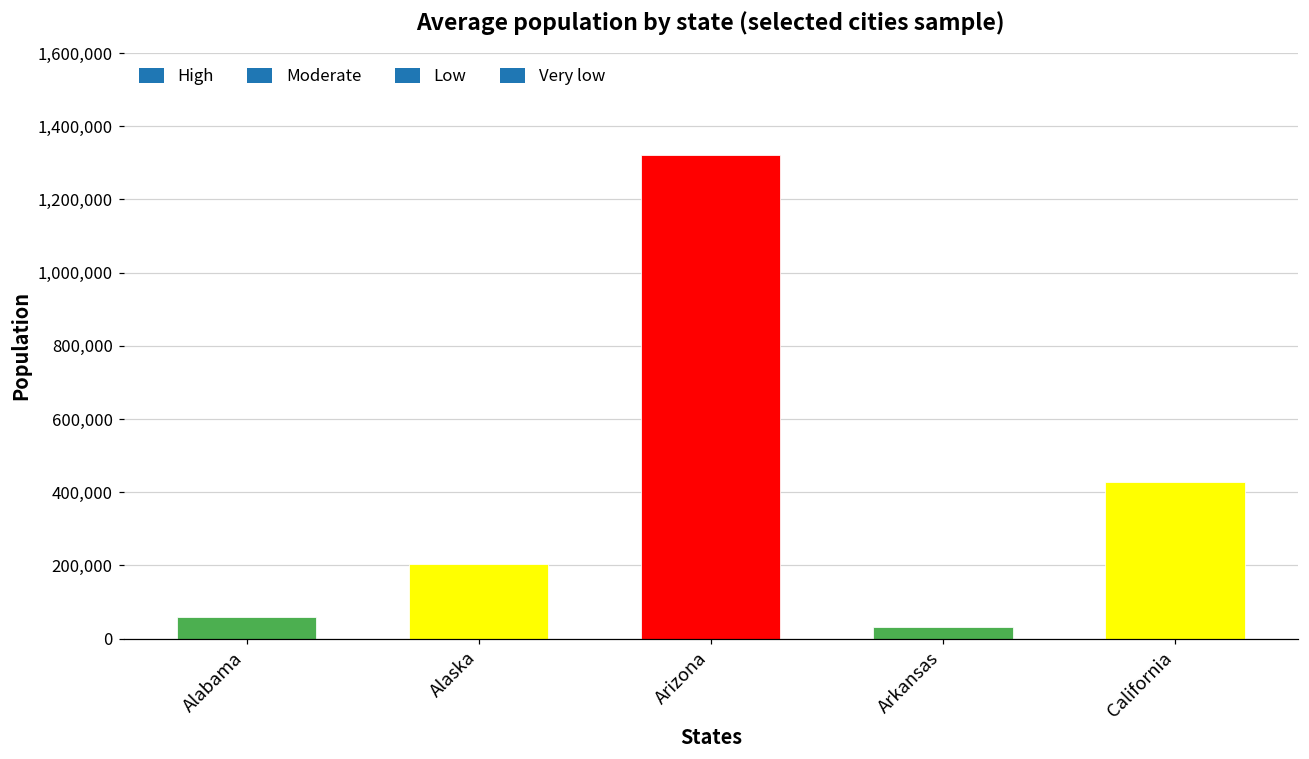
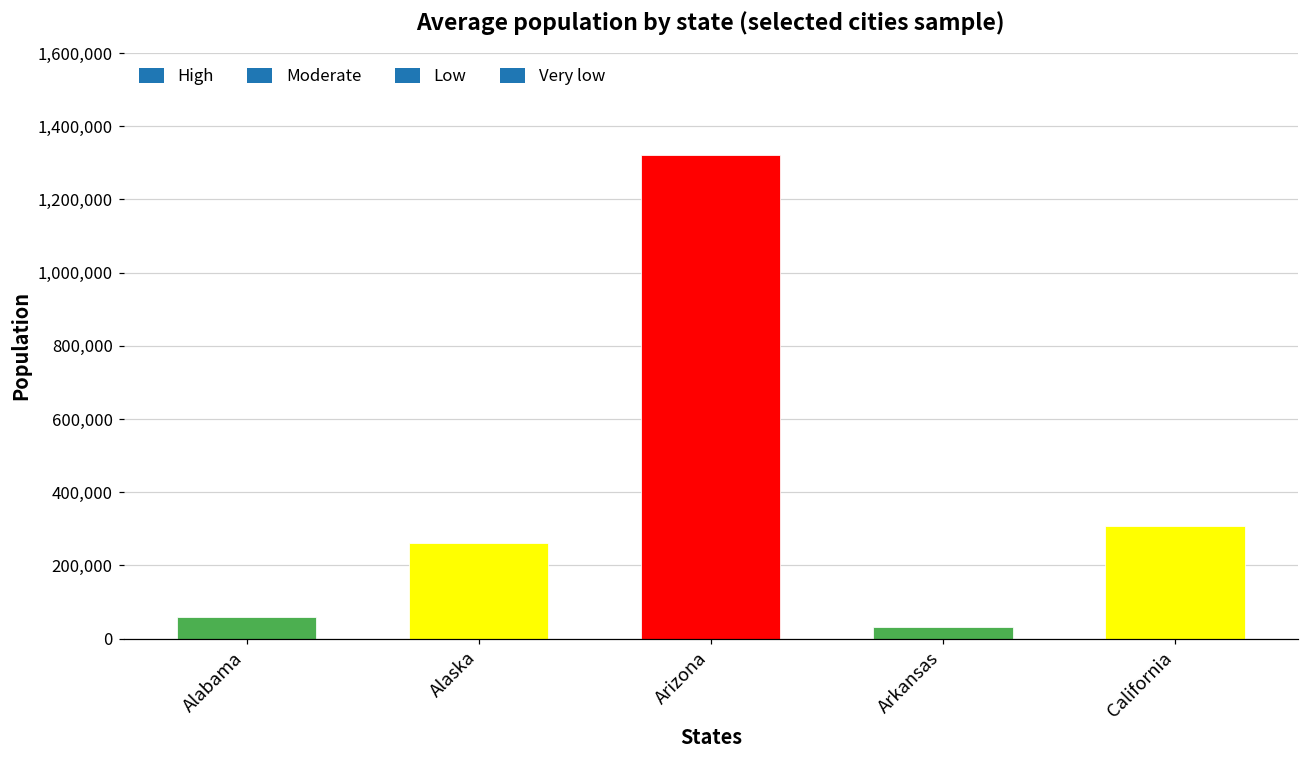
  {
    "Alabama": "60,000",
-   "Alaska": "200,000",
+   "Alaska": "260,000",
    "Arizona": "1,320,000",
    "Arkansas": "30,000",
-   "California": "430,000"
+   "California": "310,000"
  }
